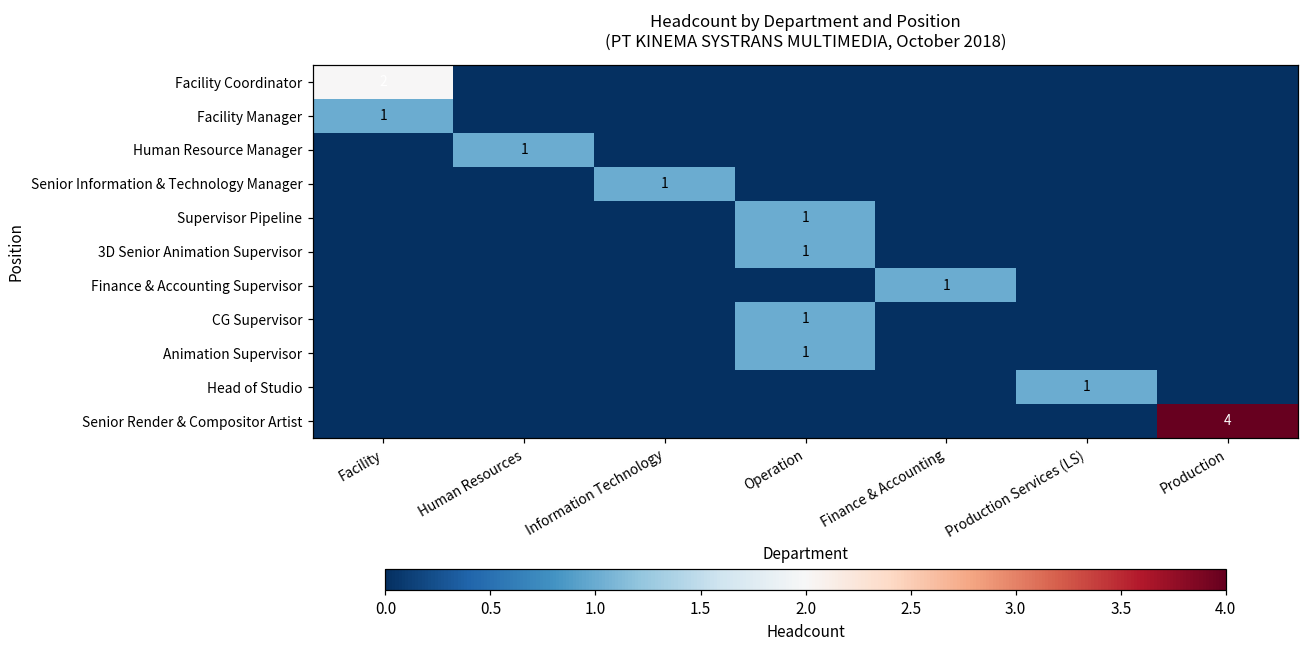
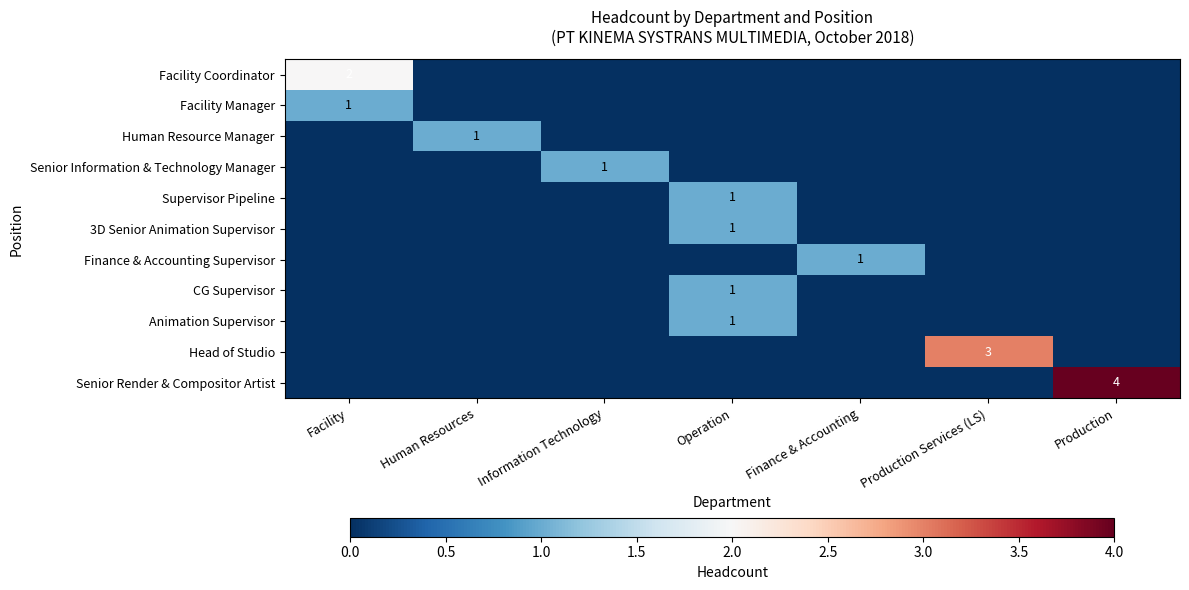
  {
    "Facility Manager": {
      "Facility": 1
    },
    "Human Resource Manager": {
      "Human Resources": 1
    },
    "Senior Information & Technology Manager": {
      "Information Technology": 1
    },
    "Supervisor Pipeline": {
      "Operation": 1
    },
    "3D Senior Animation Supervisor": {
      "Operation": 1
    },
    "Finance & Accounting Supervisor": {
      "Finance & Accounting": 1
    },
    "CG Supervisor": {
      "Operation": 1
    },
    "Animation Supervisor": {
      "Operation": 1
    },
    "Head of Studio": {
-     "Production Services (LS)": 1
+     "Production Services (LS)": 3
    },
    "Senior Render & Compositor Artist": {
      "Production": 4
    }
  }
